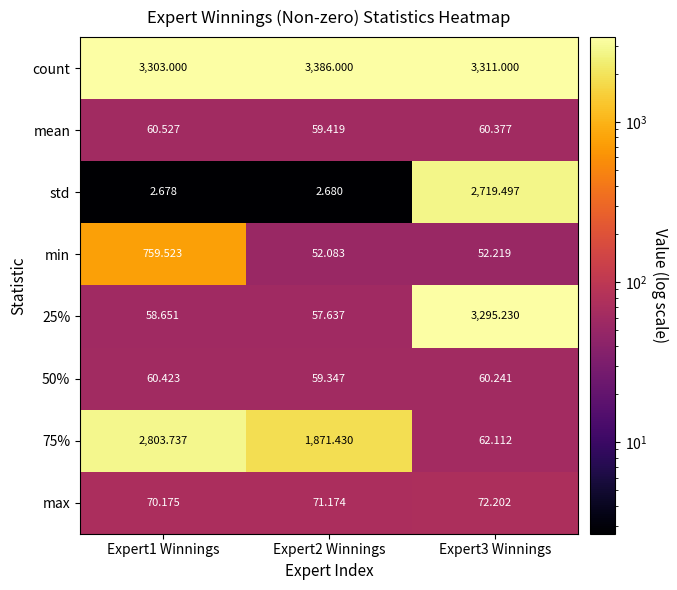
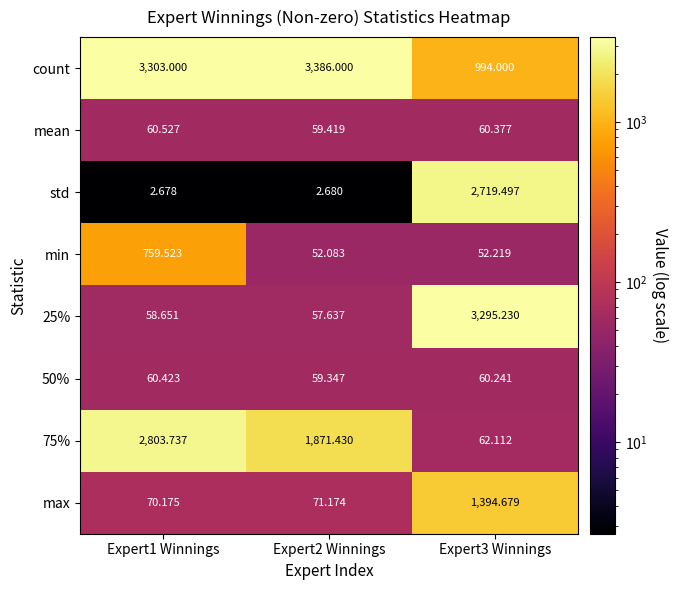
  {
    "count": {
      "Expert1 Winnings": "3,303.000",
      "Expert2 Winnings": "3,386.000",
-     "Expert3 Winnings": "3,311.000"
+     "Expert3 Winnings": "994.000"
    },
    "mean": {
      "Expert1 Winnings": "60.527",
      "Expert2 Winnings": "59.419",
      "Expert3 Winnings": "60.377"
    },
    "std": {
      "Expert1 Winnings": "2.678",
      "Expert2 Winnings": "2.680",
      "Expert3 Winnings": "2,719.497"
    },
    "min": {
      "Expert1 Winnings": "759.523",
      "Expert2 Winnings": "52.083",
      "Expert3 Winnings": "52.219"
    },
    "25%": {
      "Expert1 Winnings": "58.651",
      "Expert2 Winnings": "57.637",
      "Expert3 Winnings": "3,295.230"
    },
    "50%": {
      "Expert1 Winnings": "60.423",
      "Expert2 Winnings": "59.347",
      "Expert3 Winnings": "60.241"
    },
    "75%": {
      "Expert1 Winnings": "2,803.737",
      "Expert2 Winnings": "1,871.430",
      "Expert3 Winnings": "62.112"
    },
    "max": {
      "Expert1 Winnings": "70.175",
      "Expert2 Winnings": "71.174",
-     "Expert3 Winnings": "72.202"
+     "Expert3 Winnings": "1,394.679"
    }
  }
